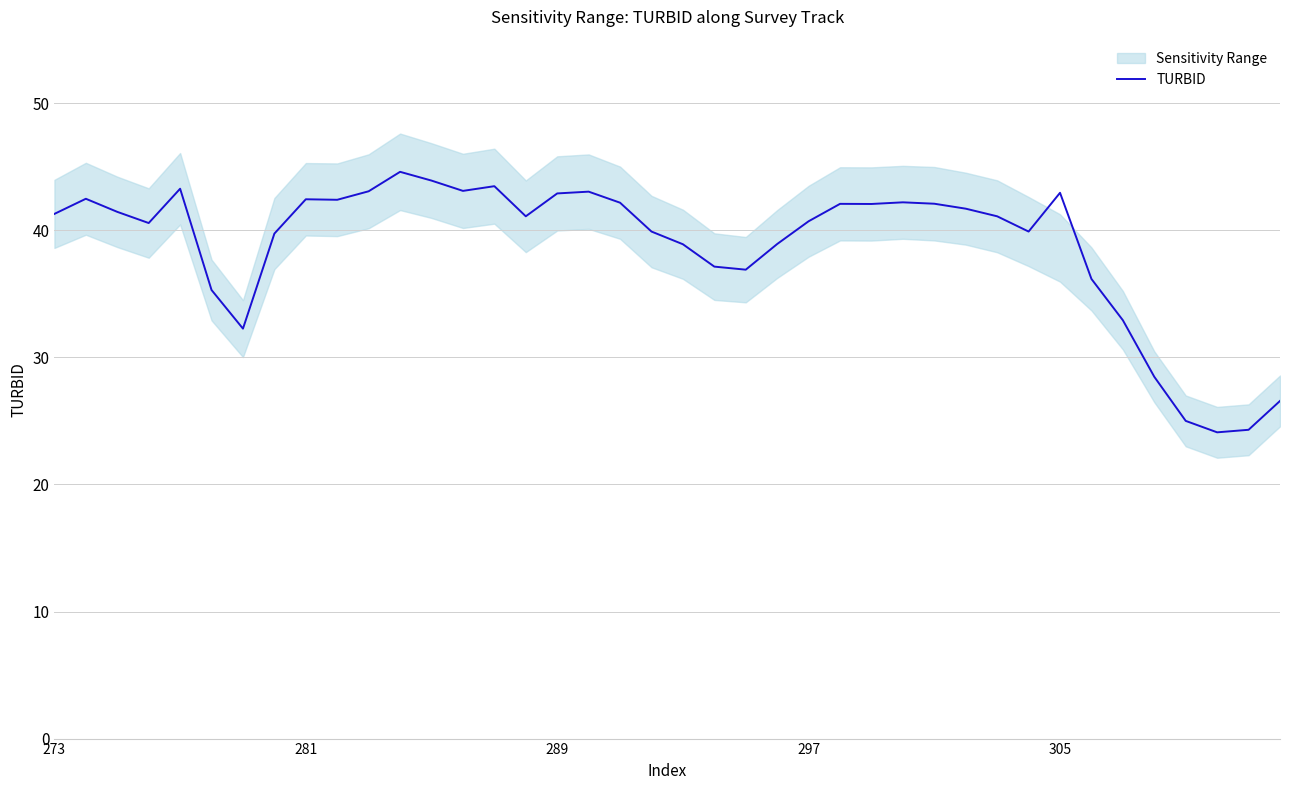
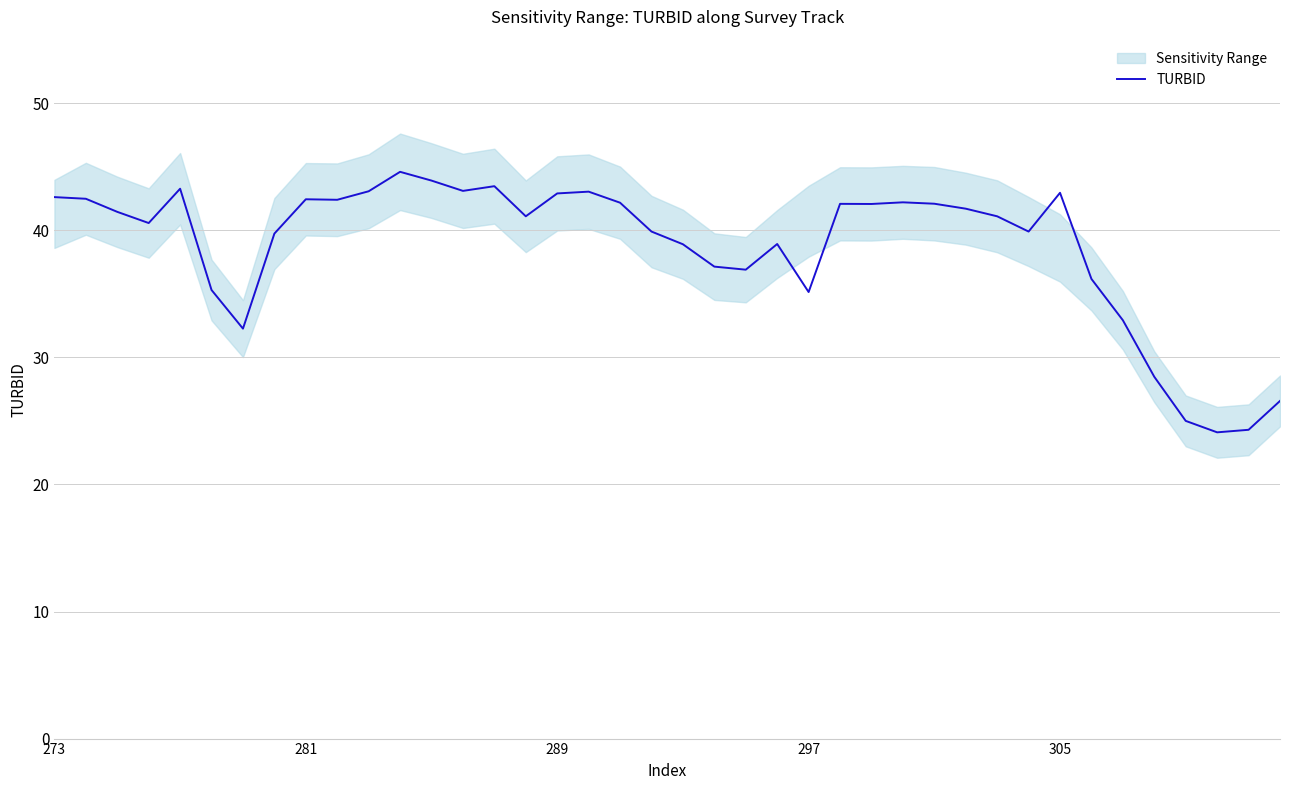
  {
    "TURBID": {
-     "273": 41.3,
+     "273": 42.6,
      "281": 42.4,
      "289": 42.9,
-     "297": 40.7,
+     "297": 35.1,
      "305": 43.0
    }
  }
